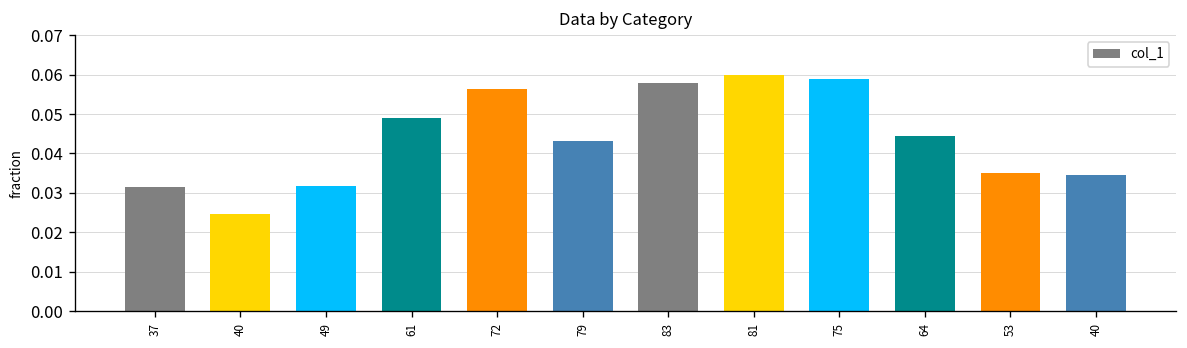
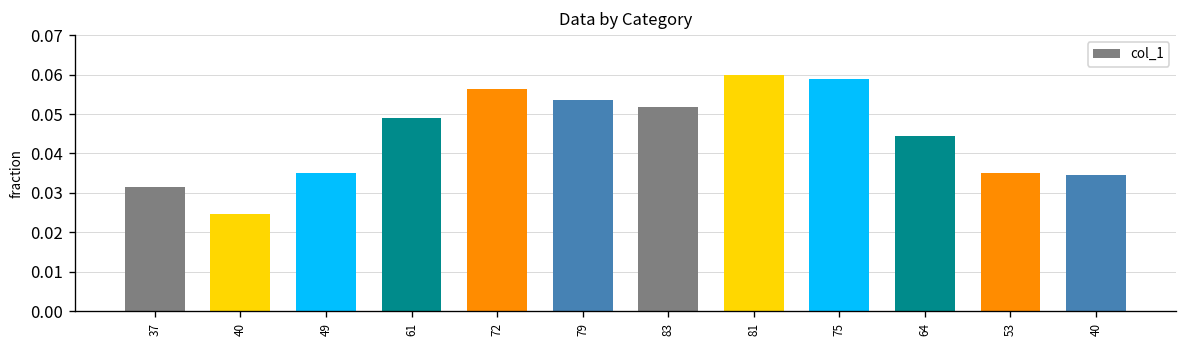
  {
    "37": 0.032,
-   "49": 0.032,
+   "49": 0.035,
    "61": 0.049,
    "72": 0.056,
-   "79": 0.043,
-   "83": 0.058,
+   "79": 0.054,
+   "83": 0.052,
    "81": 0.060,
    "75": 0.059,
    "64": 0.044,
    "53": 0.035
  }
